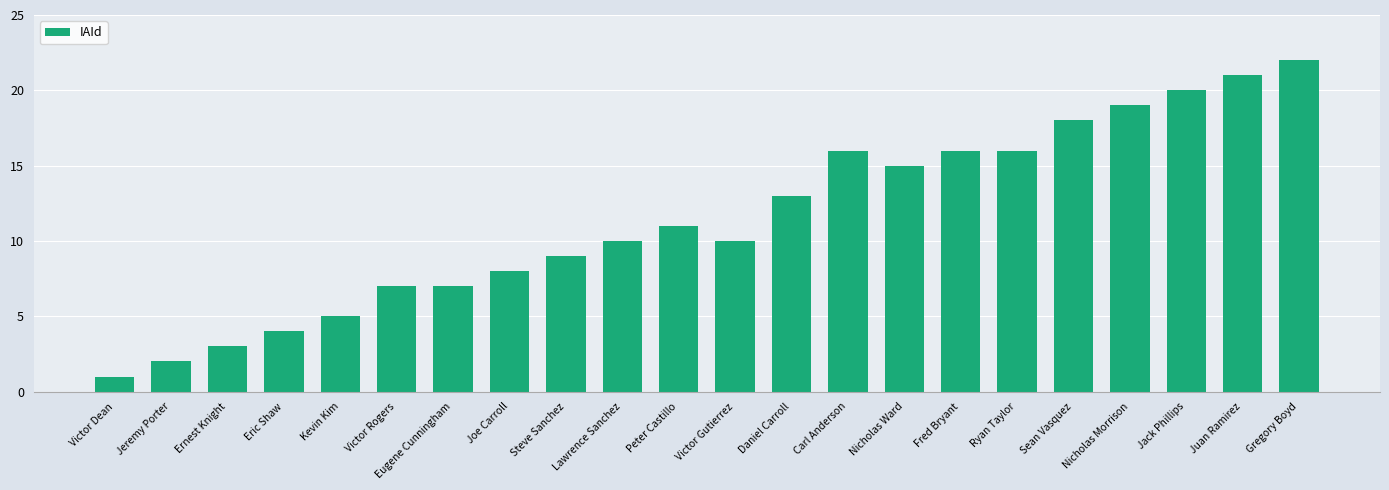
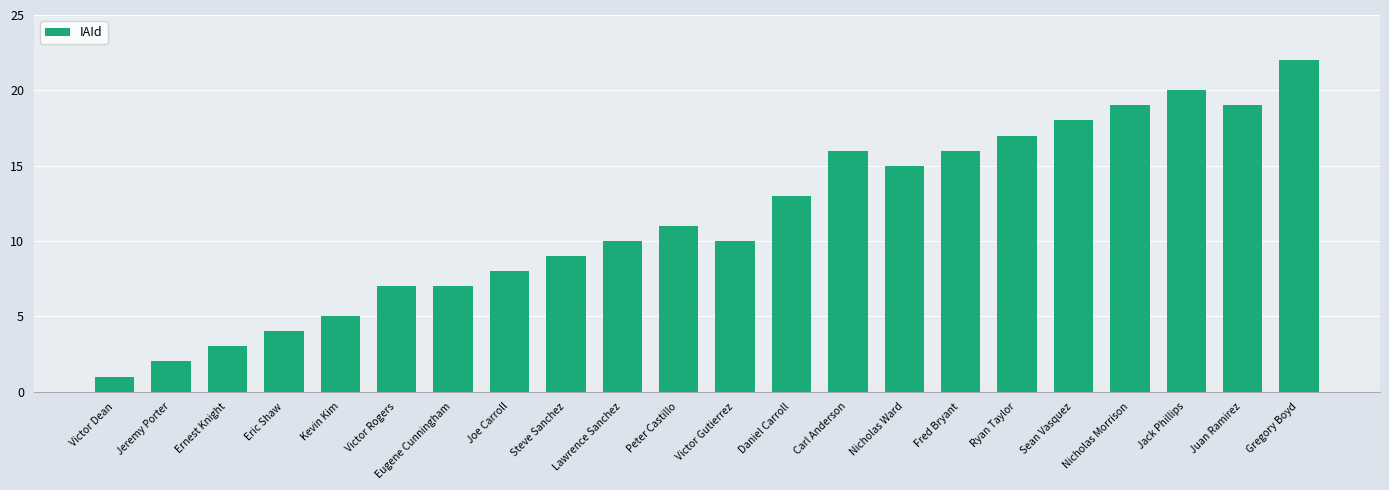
  {
    "Victor Dean": 1,
    "Jeremy Porter": 2,
    "Ernest Knight": 3,
    "Eric Shaw": 4,
    "Kevin Kim": 5,
    "Victor Rogers": 7,
    "Eugene Cunningham": 7,
    "Joe Carroll": 8,
    "Steve Sanchez": 9,
    "Lawrence Sanchez": 10,
    "Peter Castillo": 11,
    "Victor Gutierrez": 10,
    "Daniel Carroll": 13,
    "Carl Anderson": 16,
    "Nicholas Ward": 15,
    "Fred Bryant": 16,
-   "Ryan Taylor": 16,
+   "Ryan Taylor": 17,
    "Sean Vasquez": 18,
    "Nicholas Morrison": 19,
    "Jack Phillips": 20,
-   "Juan Ramirez": 21,
+   "Juan Ramirez": 19,
    "Gregory Boyd": 22
  }
